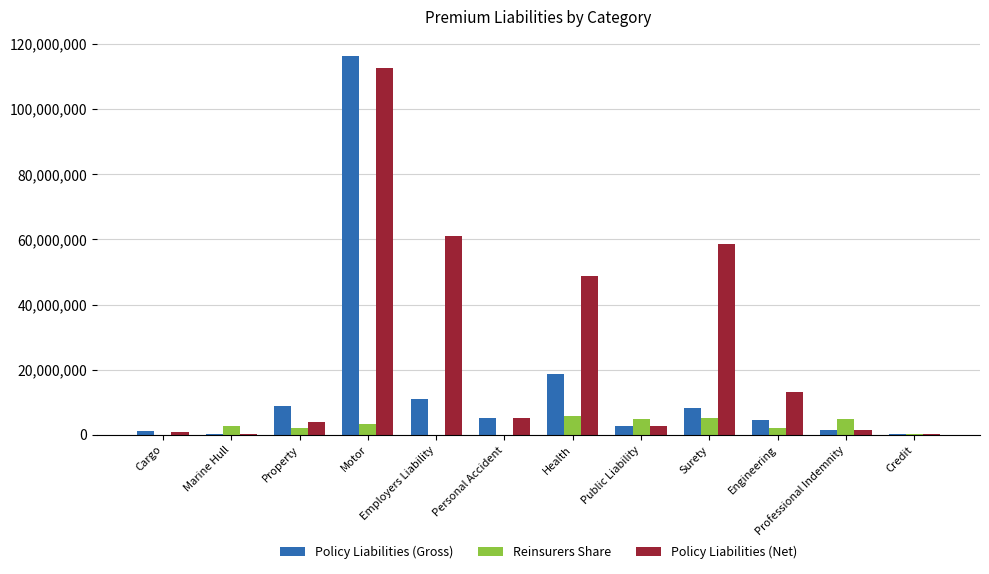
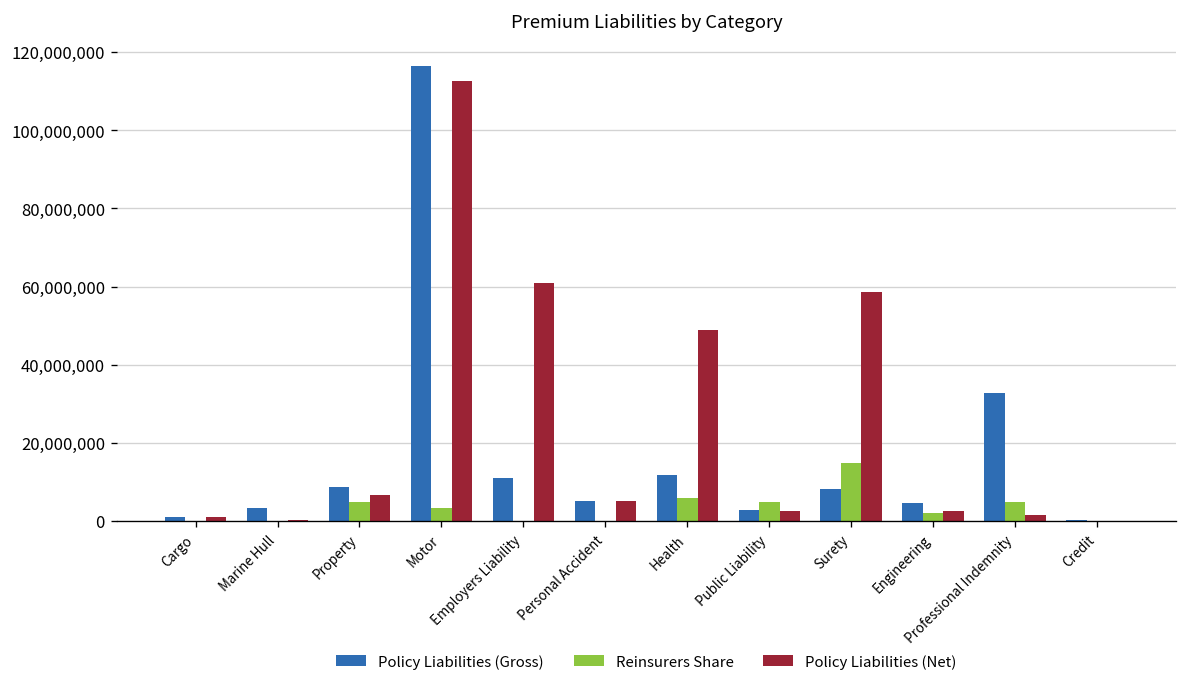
  {
    "Policy Liabilities (Gross)": {
      "Cargo": "1,000,000",
-     "Marine Hull": "0",
+     "Marine Hull": "3,000,000",
      "Property": "9,000,000",
      "Motor": "116,000,000",
      "Employers Liability": "11,000,000",
      "Personal Accident": "5,000,000",
-     "Health": "19,000,000",
+     "Health": "12,000,000",
      "Public Liability": "3,000,000",
      "Surety": "8,000,000",
      "Engineering": "5,000,000",
-     "Professional Indemnity": "2,000,000"
+     "Professional Indemnity": "33,000,000"
    },
    "Reinsurers Share": {
-     "Marine Hull": "3,000,000",
-     "Property": "2,000,000",
+     "Marine Hull": "0",
+     "Property": "5,000,000",
      "Motor": "3,000,000",
      "Health": "6,000,000",
      "Public Liability": "5,000,000",
-     "Surety": "5,000,000",
+     "Surety": "15,000,000",
      "Engineering": "2,000,000",
      "Professional Indemnity": "5,000,000"
    },
    "Policy Liabilities (Net)": {
      "Cargo": "1,000,000",
-     "Property": "4,000,000",
+     "Property": "7,000,000",
      "Motor": "113,000,000",
      "Employers Liability": "61,000,000",
      "Personal Accident": "5,000,000",
      "Health": "49,000,000",
      "Public Liability": "3,000,000",
      "Surety": "59,000,000",
-     "Engineering": "13,000,000",
+     "Engineering": "3,000,000",
      "Professional Indemnity": "2,000,000"
    }
  }
